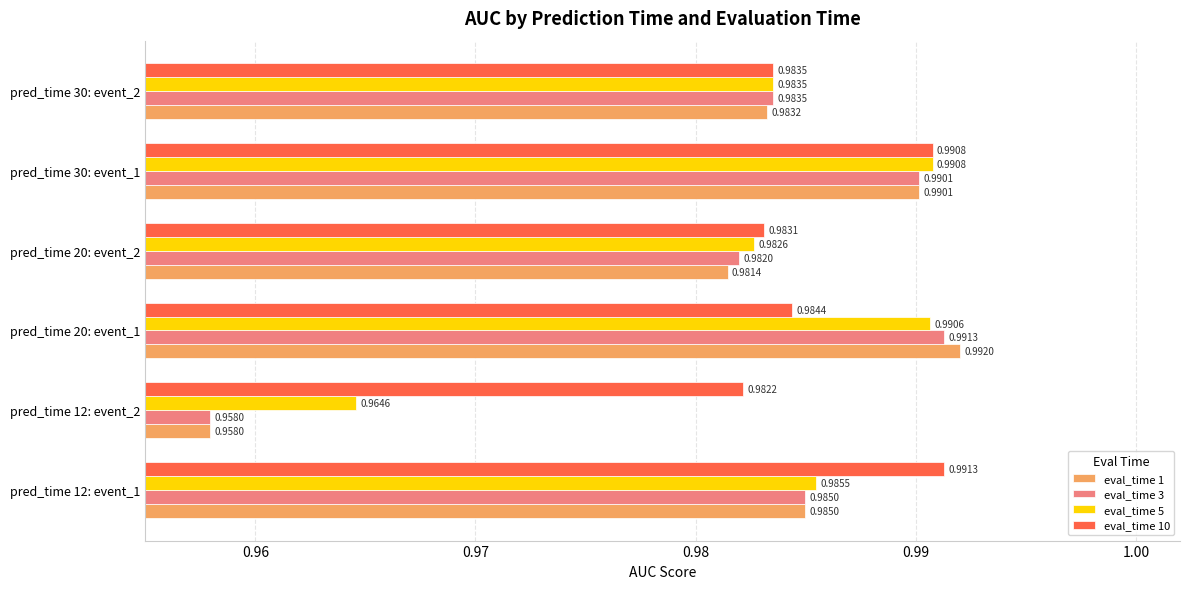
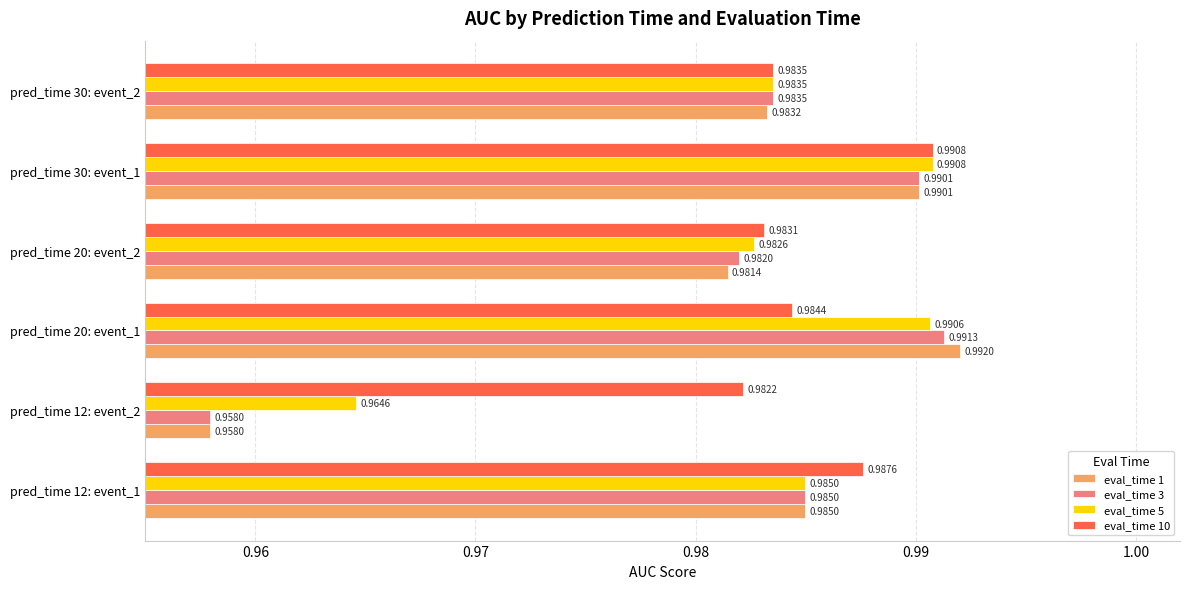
  {
    "eval_time 5": {
      "pred_time 30: event_2": 0.9835,
      "pred_time 30: event_1": 0.9908,
      "pred_time 20: event_2": 0.9826,
      "pred_time 20: event_1": 0.9906,
      "pred_time 12: event_2": 0.9646,
-     "pred_time 12: event_1": 0.9855
+     "pred_time 12: event_1": 0.9850
    },
    "eval_time 10": {
      "pred_time 30: event_2": 0.9835,
      "pred_time 30: event_1": 0.9908,
      "pred_time 20: event_2": 0.9831,
      "pred_time 20: event_1": 0.9844,
      "pred_time 12: event_2": 0.9822,
-     "pred_time 12: event_1": 0.9913
+     "pred_time 12: event_1": 0.9876
    }
  }
